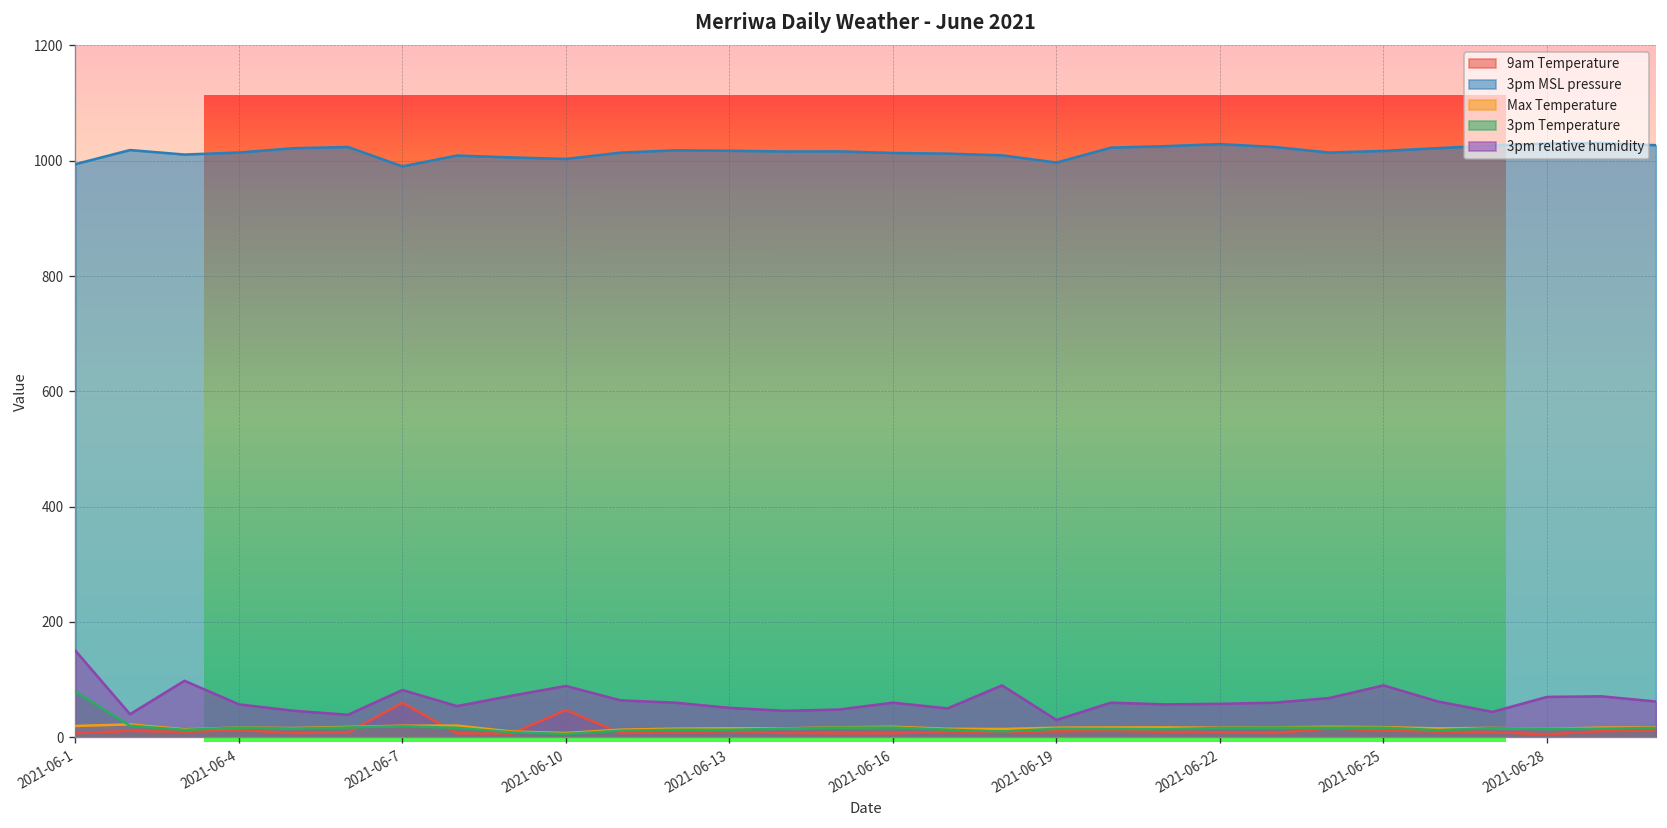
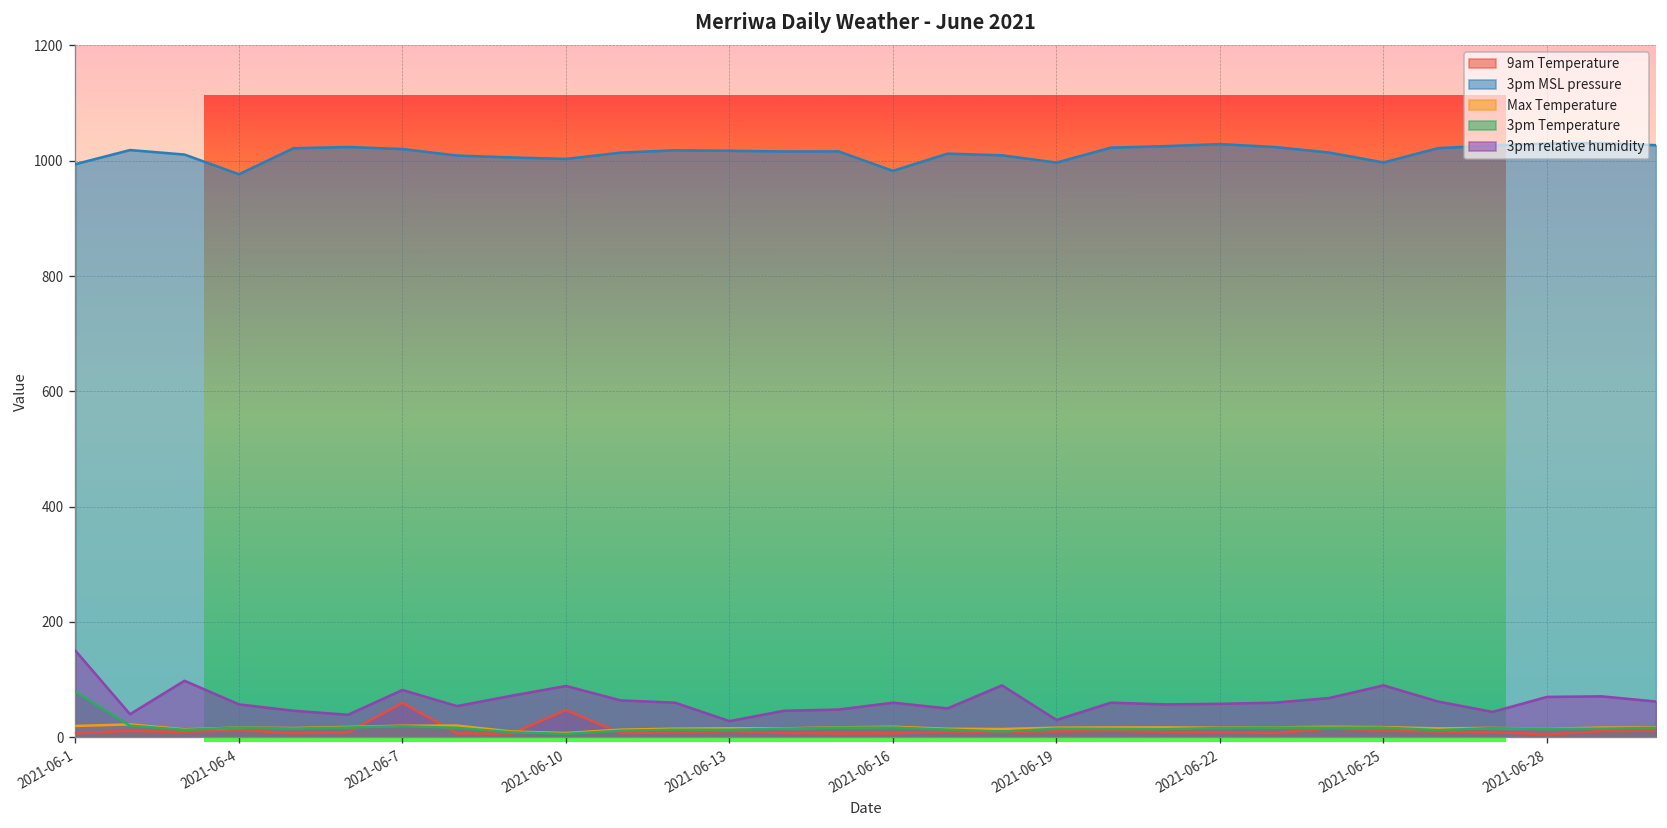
  {
    "9am Temperature": {
      "2021-06-1": 10,
      "2021-06-7": 60,
      "2021-06-10": 50,
      "2021-06-16": 10,
      "2021-06-22": 10,
      "2021-06-28": 10
    },
    "3pm MSL pressure": {
      "2021-06-1": 990,
-     "2021-06-4": 1010,
-     "2021-06-7": 990,
+     "2021-06-4": 980,
+     "2021-06-7": 1020,
      "2021-06-10": 1000,
      "2021-06-13": 1020,
-     "2021-06-16": 1010,
+     "2021-06-16": 980,
      "2021-06-19": 1000,
      "2021-06-22": 1030,
-     "2021-06-25": 1020
+     "2021-06-25": 1000
    },
    "Max Temperature": {
      "2021-06-1": 20
    },
    "3pm Temperature": {
      "2021-06-1": 80
    },
    "3pm relative humidity": {
      "2021-06-1": 150,
      "2021-06-4": 60,
      "2021-06-7": 80,
      "2021-06-10": 90,
-     "2021-06-13": 50,
+     "2021-06-13": 30,
      "2021-06-16": 60,
      "2021-06-19": 30,
      "2021-06-22": 60,
      "2021-06-25": 90,
      "2021-06-28": 70
    }
  }
